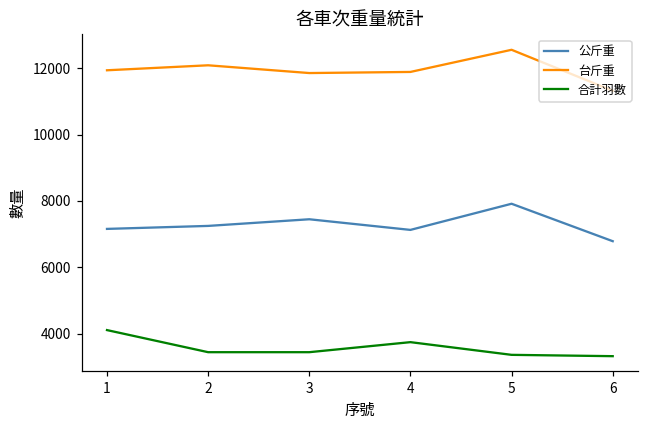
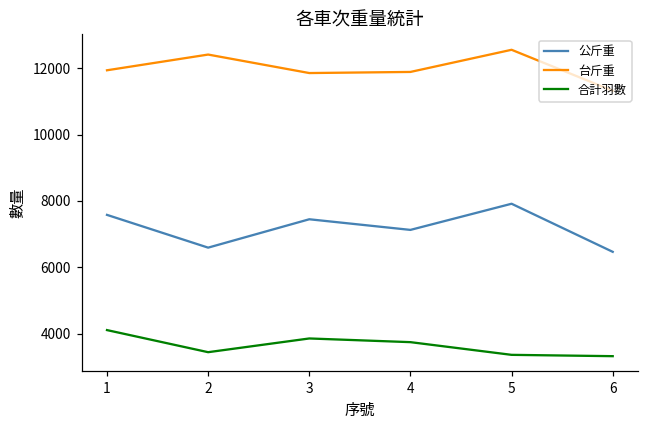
  {
    "公斤重": {
-     "1": 7200,
-     "2": 7300,
+     "1": 7600,
+     "2": 6600,
      "3": 7500,
      "4": 7100,
      "5": 7900,
-     "6": 6800
+     "6": 6500
    },
    "台斤重": {
      "1": 11900,
-     "2": 12100,
+     "2": 12400,
      "3": 11900,
      "4": 11900,
      "5": 12600
    },
    "合計羽數": {
      "1": 4100,
      "2": 3500,
-     "3": 3500,
+     "3": 3900,
      "4": 3800,
      "5": 3400,
      "6": 3300
    }
  }
